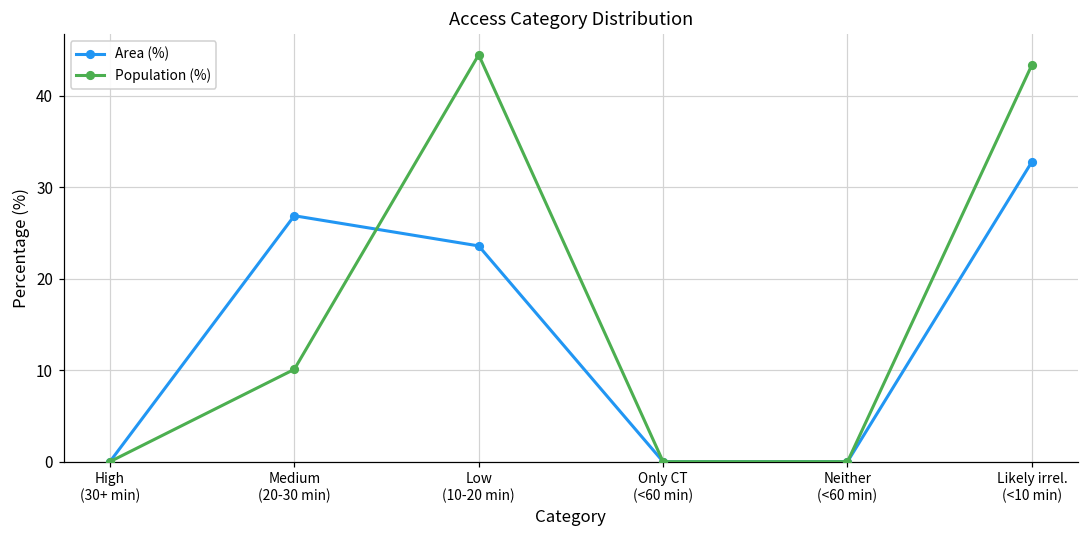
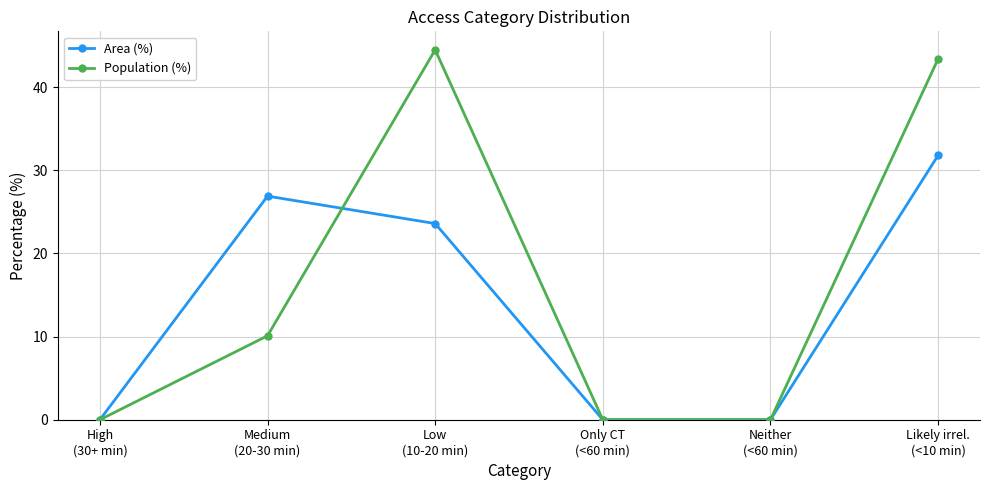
  {
    "Area (%)": {
      "Medium (20-30 min)": 27,
      "Low (10-20 min)": 24,
-     "Likely irrel. (<10 min)": 33
+     "Likely irrel. (<10 min)": 32
    },
    "Population (%)": {
      "Medium (20-30 min)": 10,
      "Low (10-20 min)": 45,
      "Likely irrel. (<10 min)": 43
    }
  }
